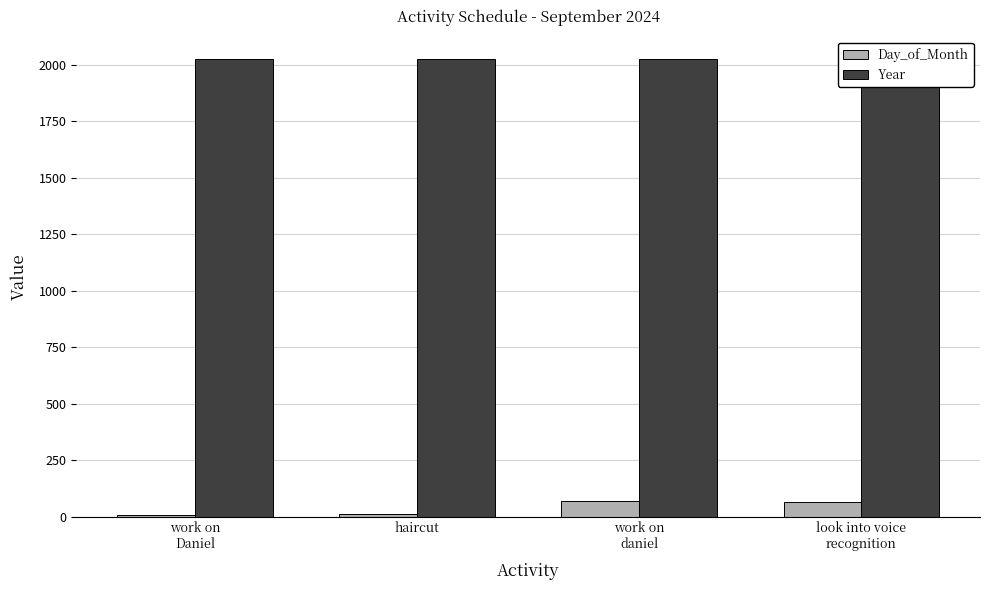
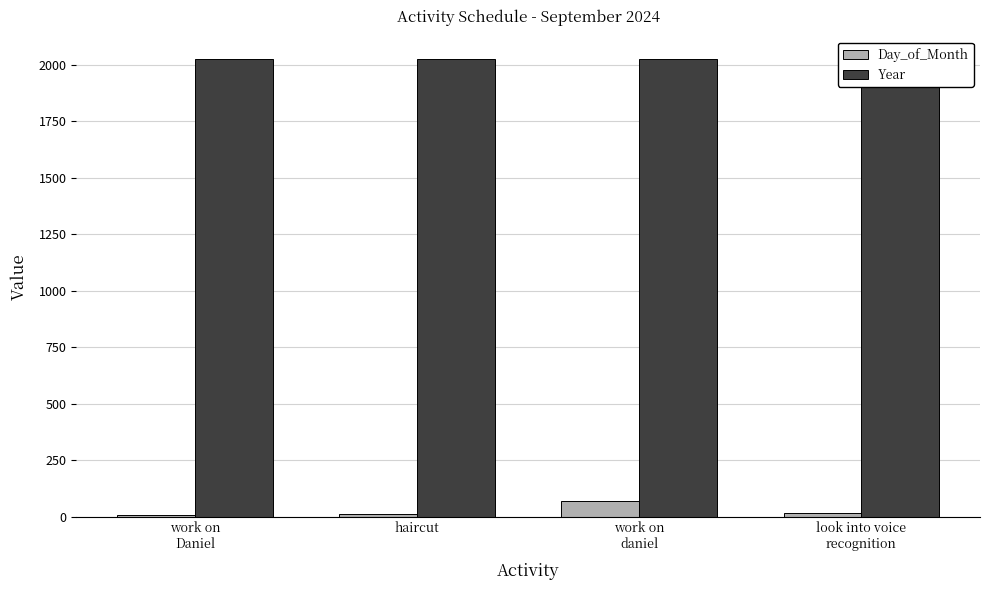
  {
    "Day_of_Month": {
      "haircut": 10,
      "work on daniel": 70,
-     "look into voice recognition": 70
+     "look into voice recognition": 20
    },
    "Year": {
      "work on Daniel": 2020,
      "haircut": 2020,
      "work on daniel": 2020
    }
  }
